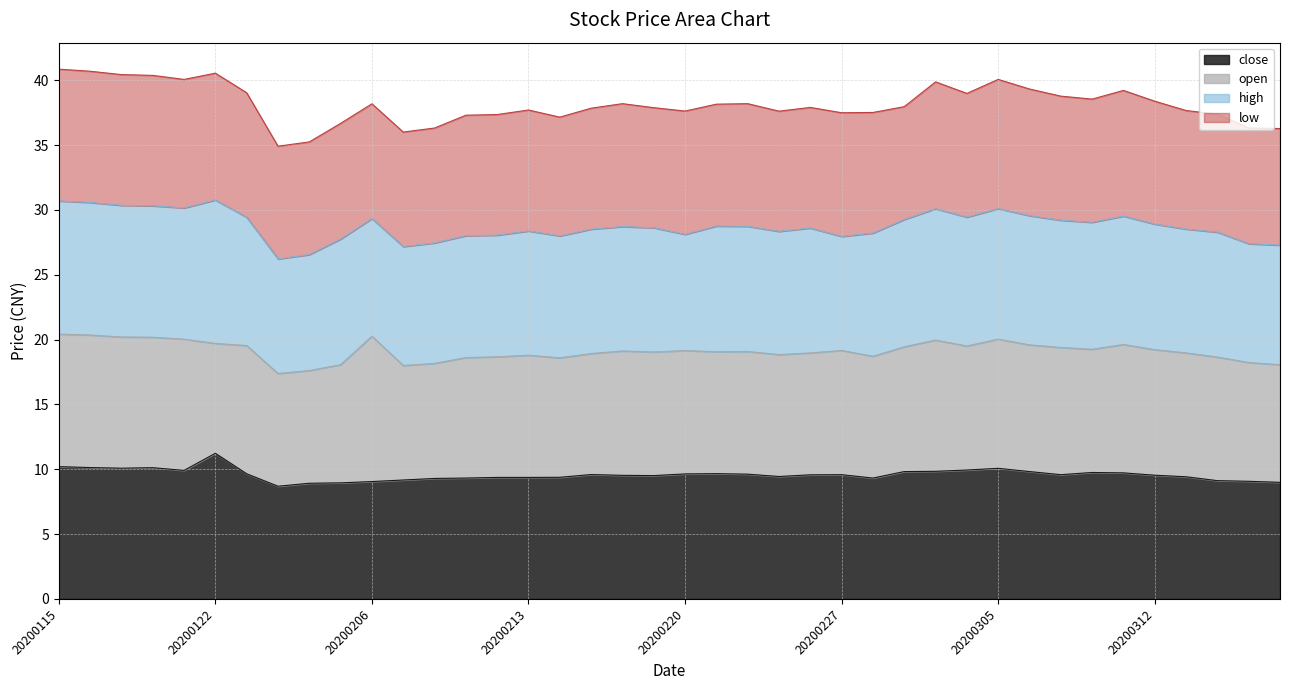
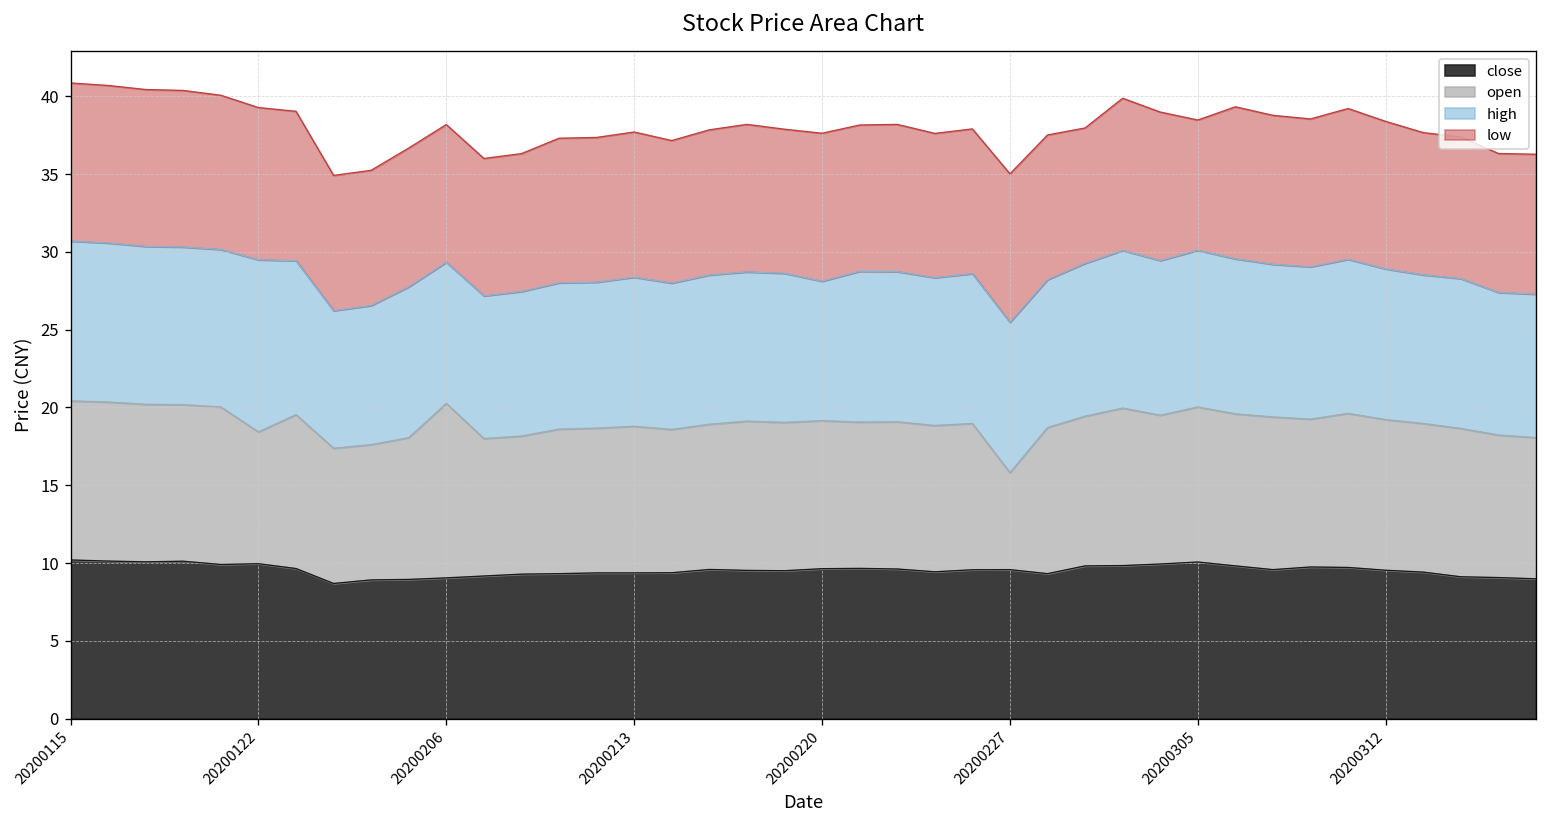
  {
    "close": {
      "20200115": 10.2,
-     "20200122": 11.2,
+     "20200122": 10.0,
      "20200206": 9.1,
      "20200213": 9.4,
      "20200220": 9.6,
      "20200227": 9.6,
      "20200305": 10.1,
      "20200312": 9.5
    },
    "open": {
      "20200115": 10.2,
      "20200122": 8.5,
      "20200206": 11.2,
      "20200213": 9.4,
      "20200220": 9.5,
-     "20200227": 9.6,
+     "20200227": 6.2,
      "20200305": 10.0,
      "20200312": 9.7
    },
    "high": {
      "20200115": 10.3,
      "20200122": 11.1,
      "20200206": 9.1,
      "20200213": 9.6,
      "20200220": 9.0,
-     "20200227": 8.8,
+     "20200227": 9.7,
      "20200305": 10.1,
      "20200312": 9.7
    },
    "low": {
      "20200115": 10.2,
      "20200122": 9.8,
      "20200206": 8.8,
      "20200213": 9.3,
      "20200220": 9.5,
      "20200227": 9.5,
-     "20200305": 10.0,
+     "20200305": 8.4,
      "20200312": 9.5
    }
  }
